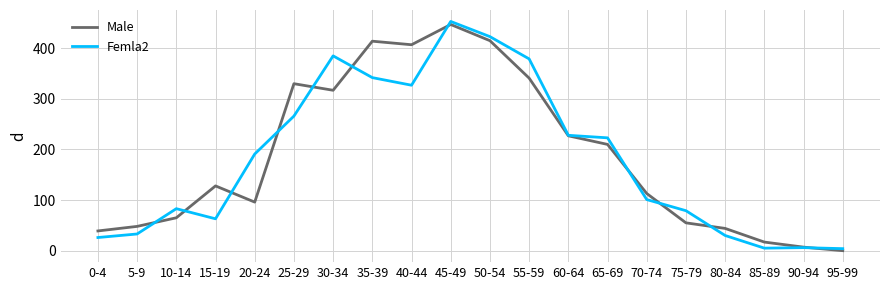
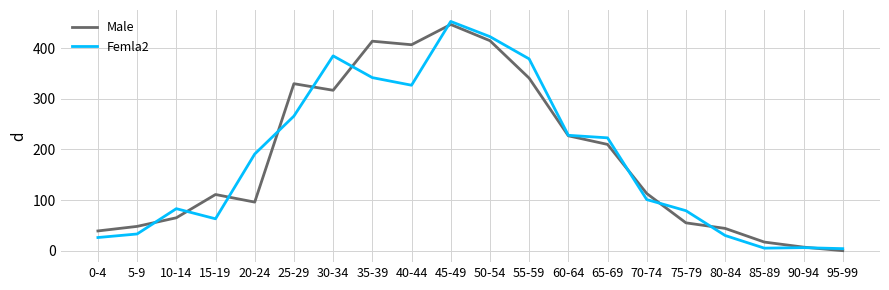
  {
    "Male": {
      "0-4": 40,
      "5-9": 50,
      "10-14": 70,
-     "15-19": 130,
+     "15-19": 110,
      "20-24": 100,
      "25-29": 330,
      "30-34": 320,
      "35-39": 410,
      "40-44": 410,
      "45-49": 450,
      "50-54": 420,
      "55-59": 340,
      "65-69": 210,
      "70-74": 110,
      "75-79": 60,
      "80-84": 40,
      "85-89": 20
    },
    "Femla2": {
      "0-4": 30,
      "5-9": 30,
      "10-14": 80,
      "15-19": 60,
      "20-24": 190,
      "25-29": 270,
      "30-34": 390,
      "35-39": 340,
      "40-44": 330,
      "45-49": 450,
      "50-54": 420,
      "55-59": 380,
      "65-69": 220,
      "70-74": 100,
      "75-79": 80,
      "80-84": 30,
      "85-89": 10
    }
  }
